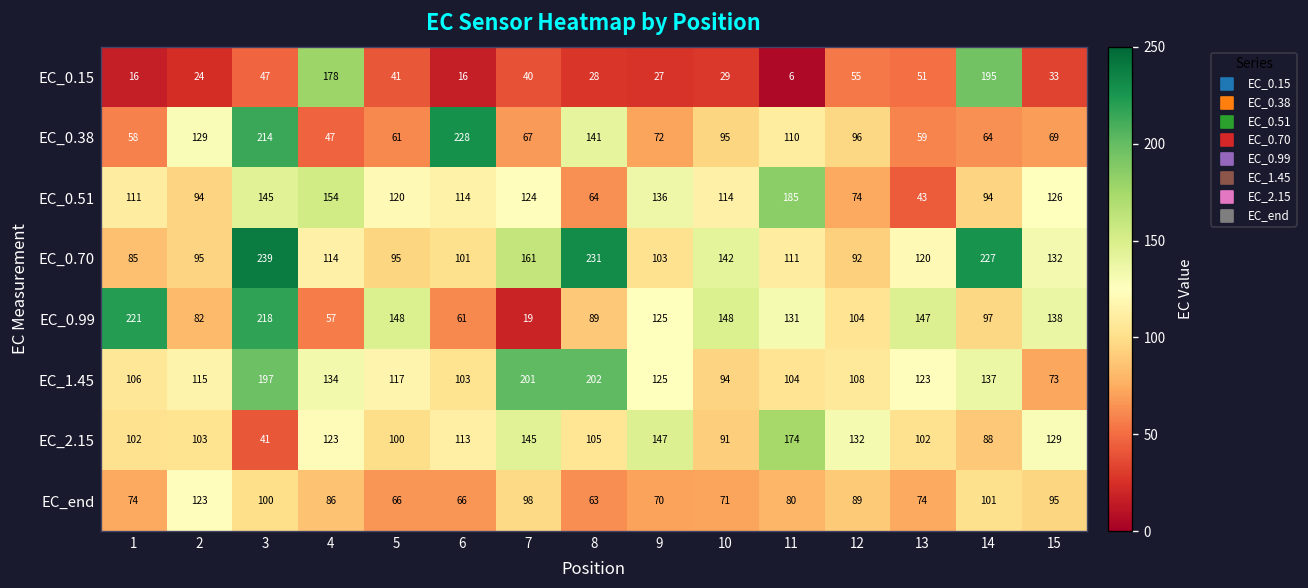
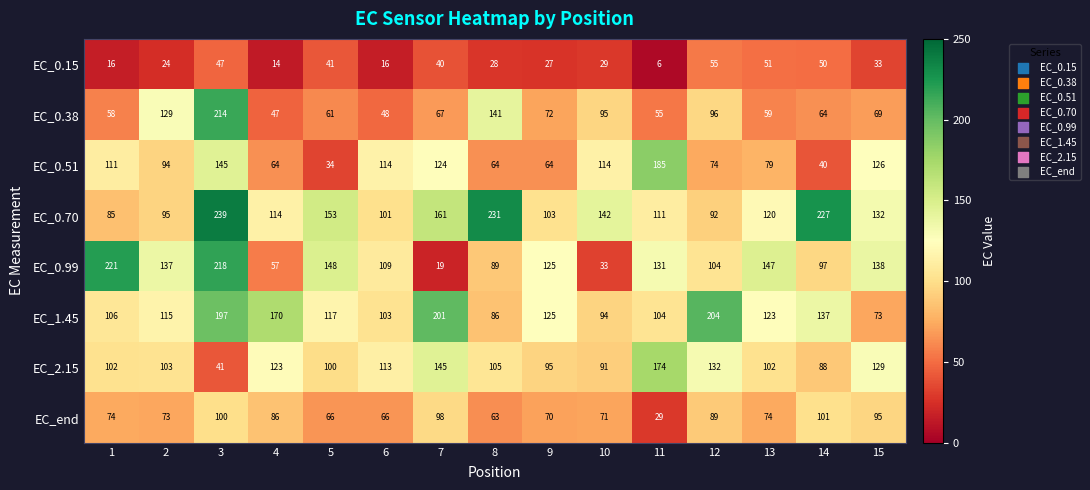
  {
    "EC_0.15": {
      "1": 16,
      "2": 24,
      "3": 47,
-     "4": 178,
+     "4": 14,
      "5": 41,
      "6": 16,
      "7": 40,
      "8": 28,
      "9": 27,
      "10": 29,
      "11": 6,
      "12": 55,
      "13": 51,
-     "14": 195,
+     "14": 50,
      "15": 33
    },
    "EC_0.38": {
      "1": 58,
      "2": 129,
      "3": 214,
      "4": 47,
      "5": 61,
-     "6": 228,
+     "6": 48,
      "7": 67,
      "8": 141,
      "9": 72,
      "10": 95,
-     "11": 110,
+     "11": 55,
      "12": 96,
      "13": 59,
      "14": 64,
      "15": 69
    },
    "EC_0.51": {
      "1": 111,
      "2": 94,
      "3": 145,
-     "4": 154,
-     "5": 120,
+     "4": 64,
+     "5": 34,
      "6": 114,
      "7": 124,
      "8": 64,
-     "9": 136,
+     "9": 64,
      "10": 114,
      "11": 185,
      "12": 74,
-     "13": 43,
-     "14": 94,
+     "13": 79,
+     "14": 40,
      "15": 126
    },
    "EC_0.70": {
      "1": 85,
      "2": 95,
      "3": 239,
      "4": 114,
-     "5": 95,
+     "5": 153,
      "6": 101,
      "7": 161,
      "8": 231,
      "9": 103,
      "10": 142,
      "11": 111,
      "12": 92,
      "13": 120,
      "14": 227,
      "15": 132
    },
    "EC_0.99": {
      "1": 221,
-     "2": 82,
+     "2": 137,
      "3": 218,
      "4": 57,
      "5": 148,
-     "6": 61,
+     "6": 109,
      "7": 19,
      "8": 89,
      "9": 125,
-     "10": 148,
+     "10": 33,
      "11": 131,
      "12": 104,
      "13": 147,
      "14": 97,
      "15": 138
    },
    "EC_1.45": {
      "1": 106,
      "2": 115,
      "3": 197,
-     "4": 134,
+     "4": 170,
      "5": 117,
      "6": 103,
      "7": 201,
-     "8": 202,
+     "8": 86,
      "9": 125,
      "10": 94,
      "11": 104,
-     "12": 108,
+     "12": 204,
      "13": 123,
      "14": 137,
      "15": 73
    },
    "EC_2.15": {
      "1": 102,
      "2": 103,
      "3": 41,
      "4": 123,
      "5": 100,
      "6": 113,
      "7": 145,
      "8": 105,
-     "9": 147,
+     "9": 95,
      "10": 91,
      "11": 174,
      "12": 132,
      "13": 102,
      "14": 88,
      "15": 129
    },
    "EC_end": {
      "1": 74,
-     "2": 123,
+     "2": 73,
      "3": 100,
      "4": 86,
      "5": 66,
      "6": 66,
      "7": 98,
      "8": 63,
      "9": 70,
      "10": 71,
-     "11": 80,
+     "11": 29,
      "12": 89,
      "13": 74,
      "14": 101,
      "15": 95
    }
  }
